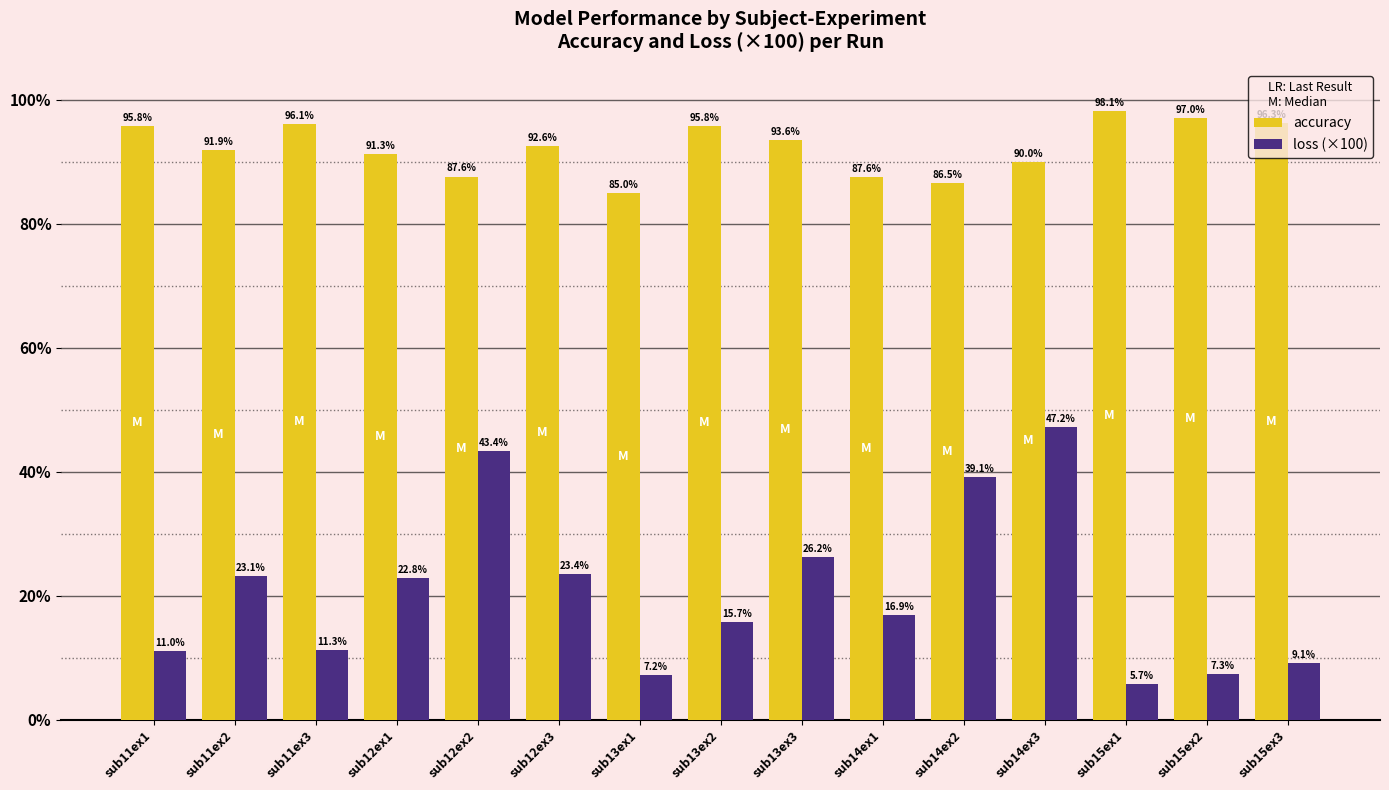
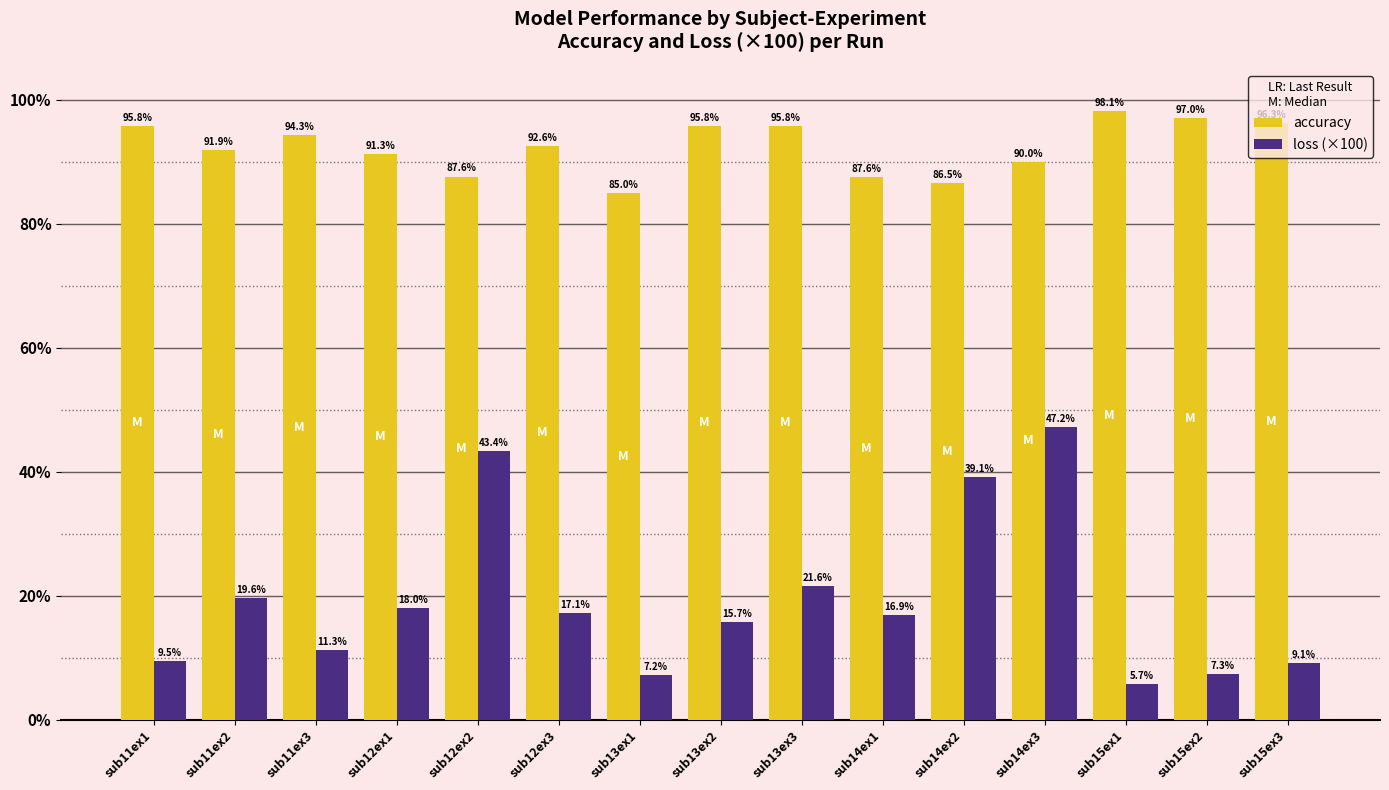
  {
    "accuracy": {
      "sub11ex1": "95.8%",
      "sub11ex2": "91.9%",
-     "sub11ex3": "96.1%",
+     "sub11ex3": "94.3%",
      "sub12ex1": "91.3%",
      "sub12ex2": "87.6%",
      "sub12ex3": "92.6%",
      "sub13ex1": "85.0%",
      "sub13ex2": "95.8%",
-     "sub13ex3": "93.6%",
+     "sub13ex3": "95.8%",
      "sub14ex1": "87.6%",
      "sub14ex2": "86.5%",
      "sub14ex3": "90.0%",
      "sub15ex1": "98.1%",
      "sub15ex2": "97.0%"
    },
    "loss (×100)": {
-     "sub11ex1": "11.0%",
-     "sub11ex2": "23.1%",
+     "sub11ex1": "9.5%",
+     "sub11ex2": "19.6%",
      "sub11ex3": "11.3%",
-     "sub12ex1": "22.8%",
+     "sub12ex1": "18.0%",
      "sub12ex2": "43.4%",
-     "sub12ex3": "23.4%",
+     "sub12ex3": "17.1%",
      "sub13ex1": "7.2%",
      "sub13ex2": "15.7%",
-     "sub13ex3": "26.2%",
+     "sub13ex3": "21.6%",
      "sub14ex1": "16.9%",
      "sub14ex2": "39.1%",
      "sub14ex3": "47.2%",
      "sub15ex1": "5.7%",
      "sub15ex2": "7.3%",
      "sub15ex3": "9.1%"
    }
  }
